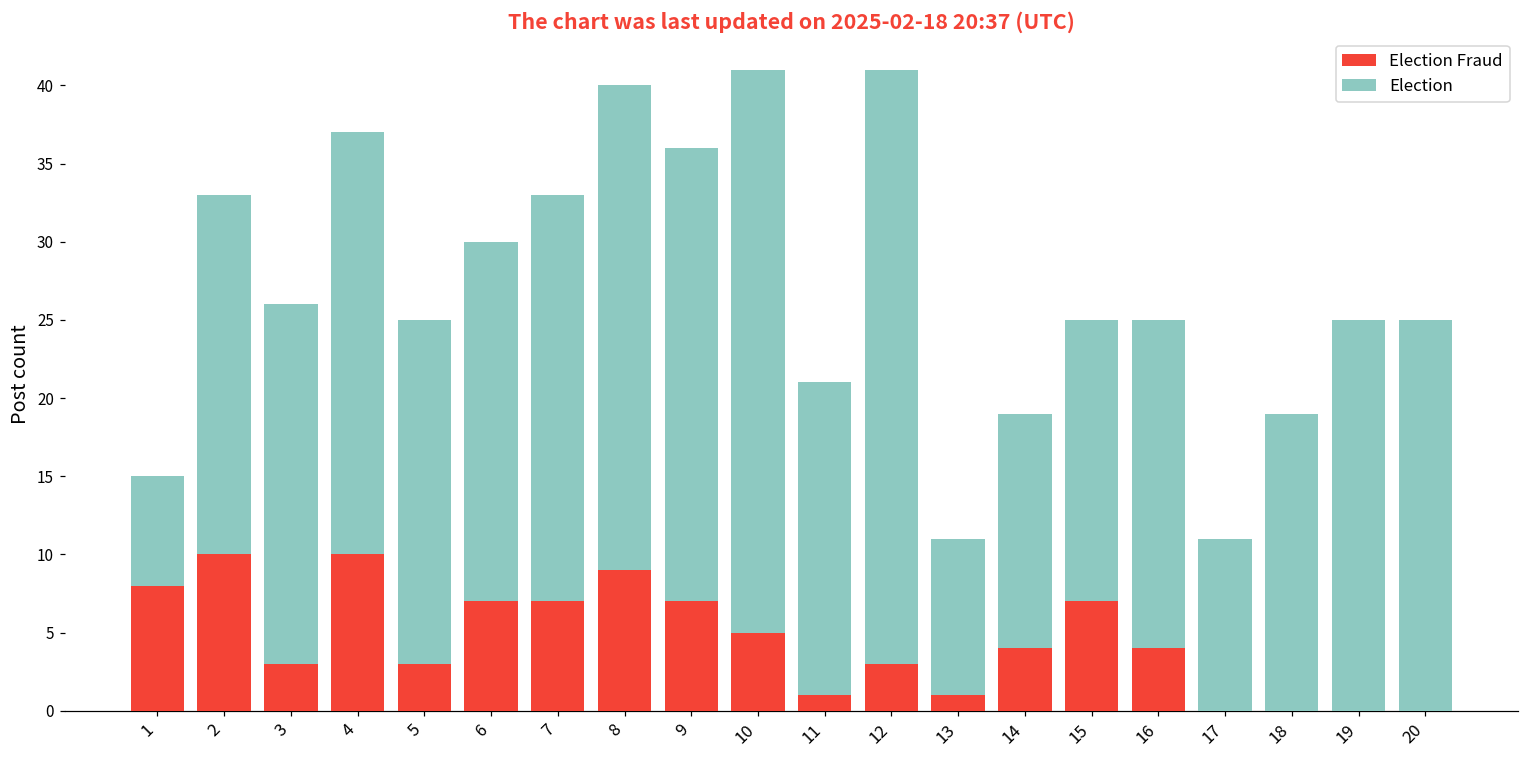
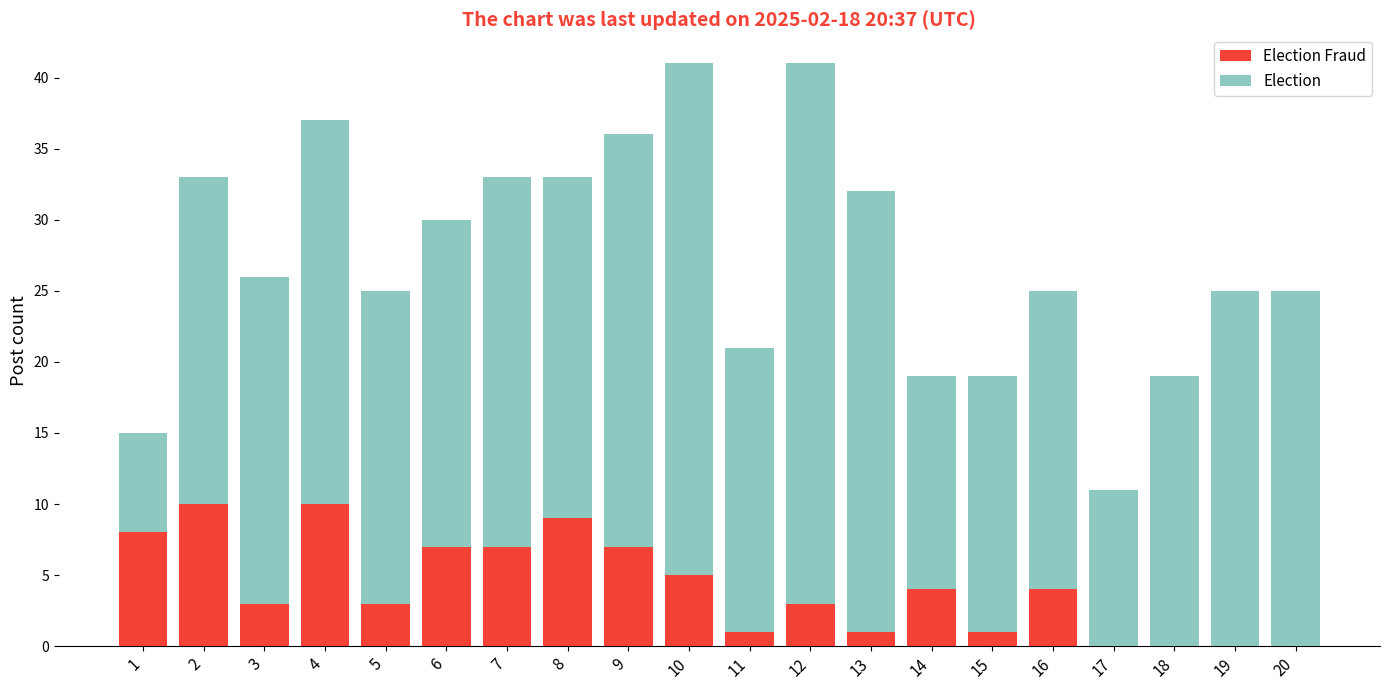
  {
    "Election Fraud": {
      "1": 8,
      "2": 10,
      "3": 3,
      "4": 10,
      "5": 3,
      "6": 7,
      "7": 7,
      "8": 9,
      "9": 7,
      "10": 5,
      "11": 1,
      "12": 3,
      "13": 1,
      "14": 4,
-     "15": 7,
+     "15": 1,
      "16": 4,
      "17": 0,
      "18": 0,
      "19": 0,
      "20": 0
    },
    "Election": {
      "1": 7,
      "2": 23,
      "3": 23,
      "4": 27,
      "5": 22,
      "6": 23,
      "7": 26,
-     "8": 31,
+     "8": 24,
      "9": 29,
      "10": 36,
      "11": 20,
      "12": 38,
-     "13": 10,
+     "13": 31,
      "14": 15,
      "15": 18,
      "16": 21,
      "17": 11,
      "18": 19,
      "19": 25,
      "20": 25
    }
  }
